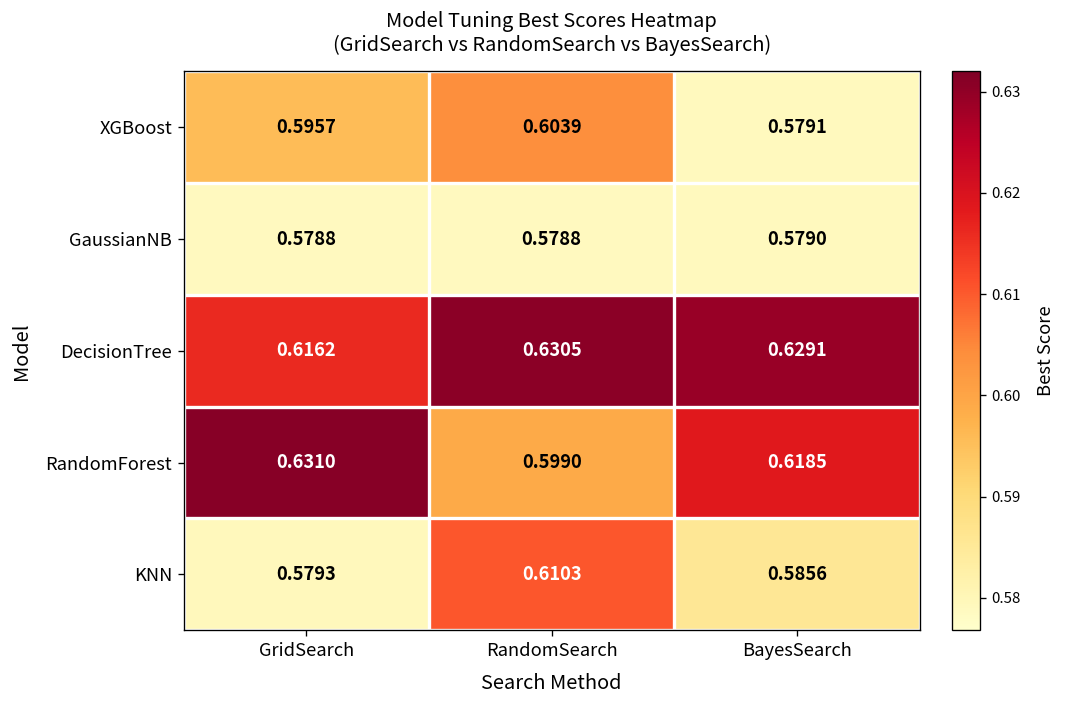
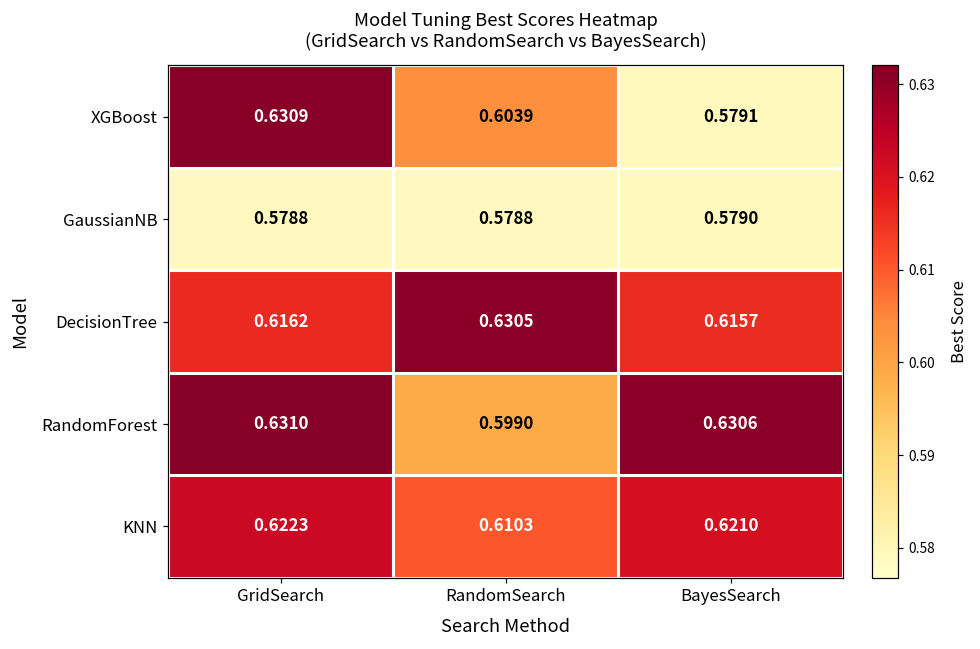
  {
    "XGBoost": {
-     "GridSearch": 0.5957,
+     "GridSearch": 0.6309,
      "RandomSearch": 0.6039,
      "BayesSearch": 0.5791
    },
    "GaussianNB": {
      "GridSearch": 0.5788,
      "RandomSearch": 0.5788,
      "BayesSearch": 0.5790
    },
    "DecisionTree": {
      "GridSearch": 0.6162,
      "RandomSearch": 0.6305,
-     "BayesSearch": 0.6291
+     "BayesSearch": 0.6157
    },
    "RandomForest": {
      "GridSearch": 0.6310,
      "RandomSearch": 0.5990,
-     "BayesSearch": 0.6185
+     "BayesSearch": 0.6306
    },
    "KNN": {
-     "GridSearch": 0.5793,
+     "GridSearch": 0.6223,
      "RandomSearch": 0.6103,
-     "BayesSearch": 0.5856
+     "BayesSearch": 0.6210
    }
  }
